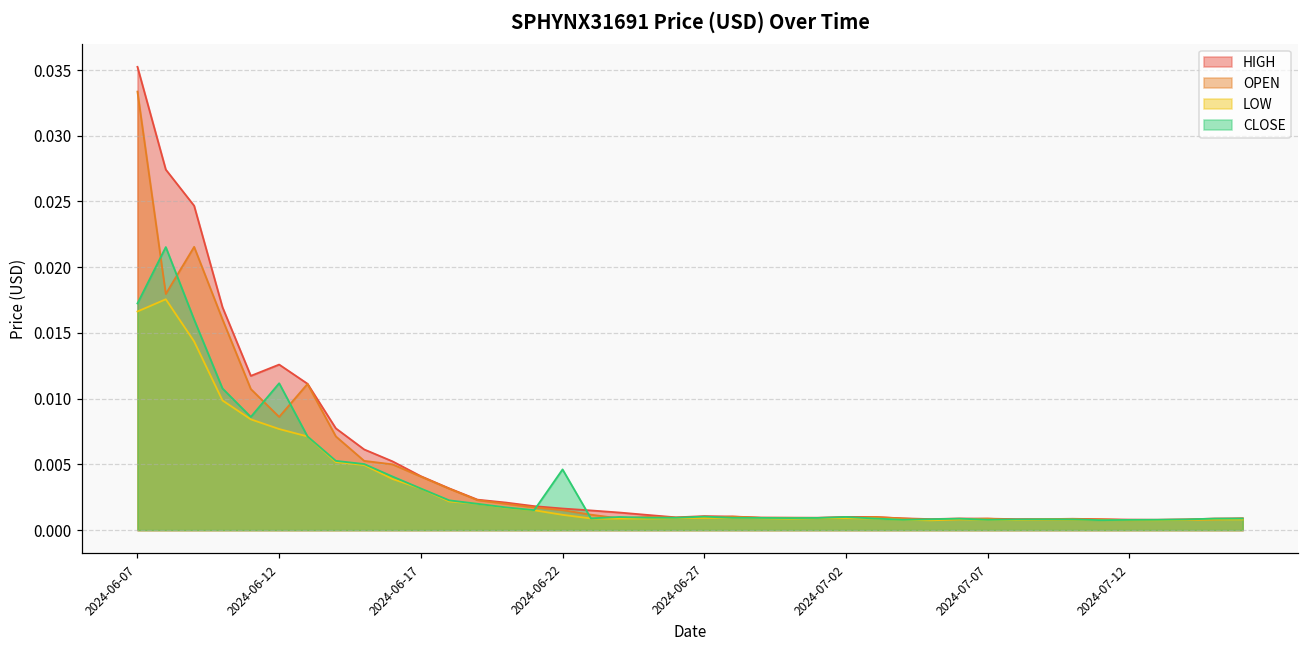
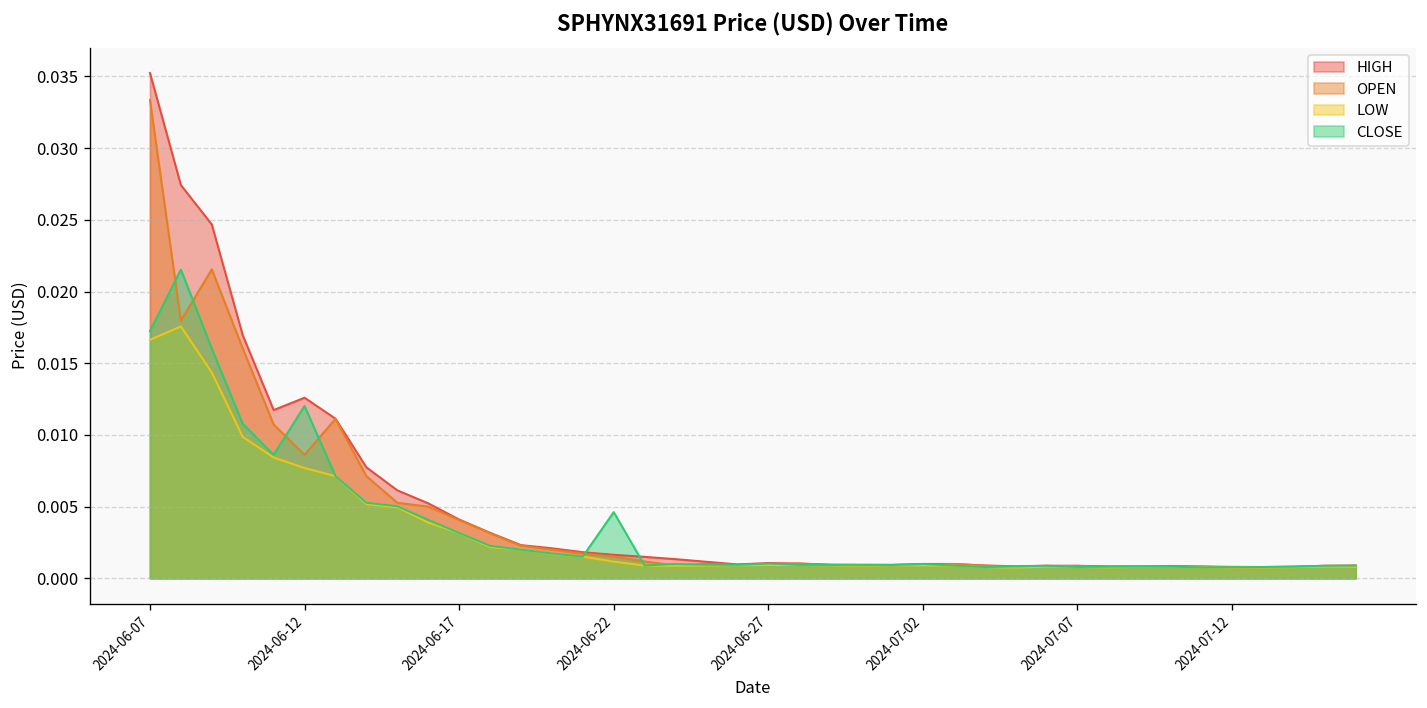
  {
    "CLOSE": {
      "2024-06-07": 0.0172,
-     "2024-06-12": 0.0112,
+     "2024-06-12": 0.0120,
      "2024-06-22": 0.0046
    }
  }
